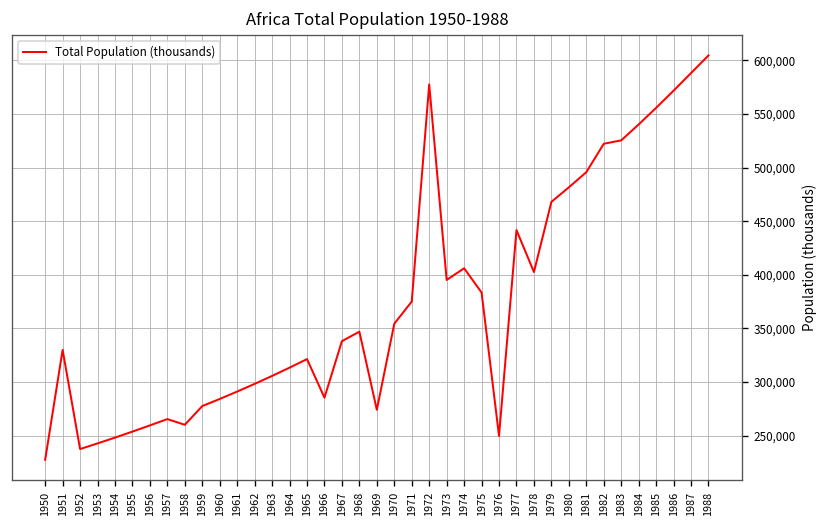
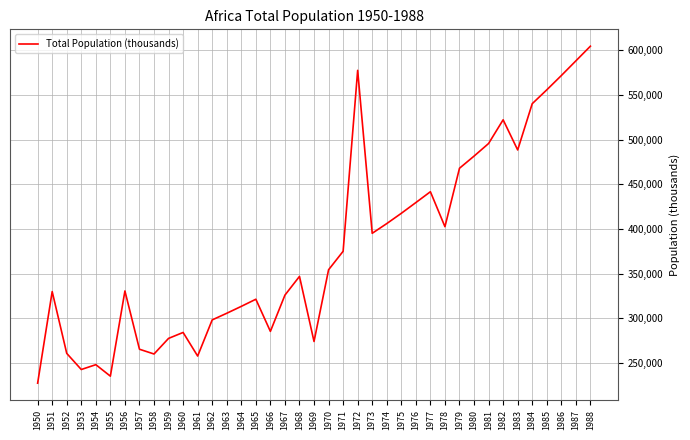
  {
    "1950": "230,000",
    "1951": "330,000",
-   "1952": "240,000",
+   "1952": "260,000",
    "1953": "240,000",
    "1954": "250,000",
-   "1955": "250,000",
-   "1956": "260,000",
+   "1955": "240,000",
+   "1956": "330,000",
    "1957": "270,000",
    "1958": "260,000",
    "1959": "280,000",
    "1960": "280,000",
-   "1961": "290,000",
+   "1961": "260,000",
    "1962": "300,000",
    "1963": "310,000",
    "1964": "310,000",
    "1965": "320,000",
    "1966": "290,000",
-   "1967": "340,000",
+   "1967": "330,000",
    "1968": "350,000",
    "1969": "270,000",
    "1970": "350,000",
    "1971": "380,000",
    "1972": "580,000",
    "1973": "400,000",
    "1974": "410,000",
-   "1975": "380,000",
-   "1976": "250,000",
+   "1975": "420,000",
+   "1976": "430,000",
    "1977": "440,000",
    "1978": "400,000",
    "1979": "470,000",
    "1980": "480,000",
    "1981": "500,000",
    "1982": "520,000",
-   "1983": "530,000",
+   "1983": "490,000",
    "1984": "540,000",
    "1985": "560,000",
    "1986": "570,000",
    "1987": "590,000",
    "1988": "600,000"
  }
